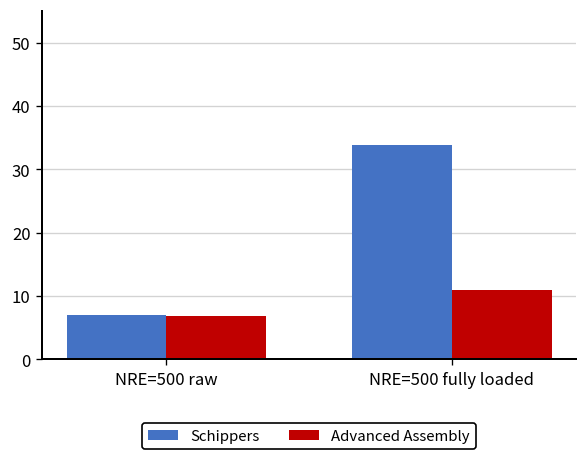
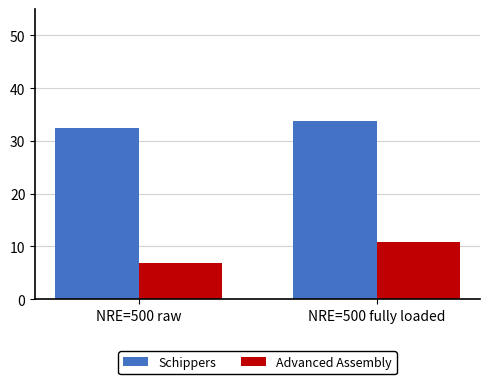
  {
    "Schippers": {
-     "NRE=500 raw": 7,
+     "NRE=500 raw": 33,
      "NRE=500 fully loaded": 34
    },
    "Advanced Assembly": {
      "NRE=500 raw": 7,
      "NRE=500 fully loaded": 11
    }
  }
